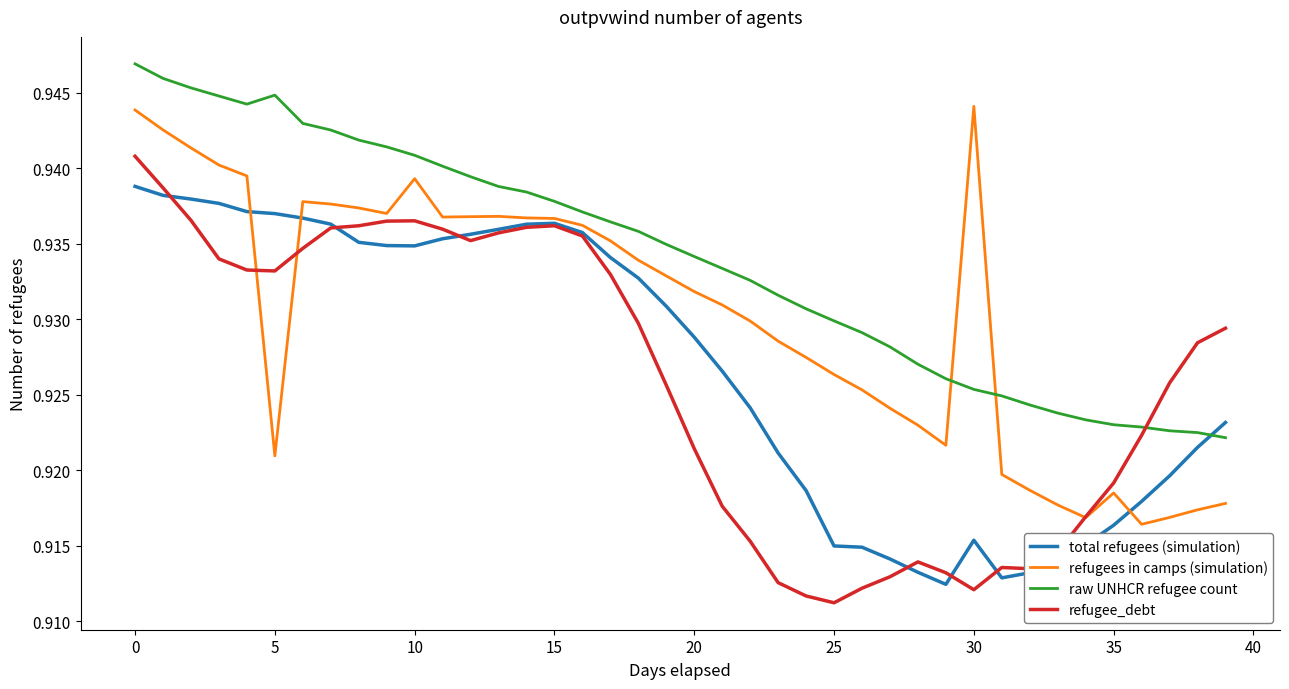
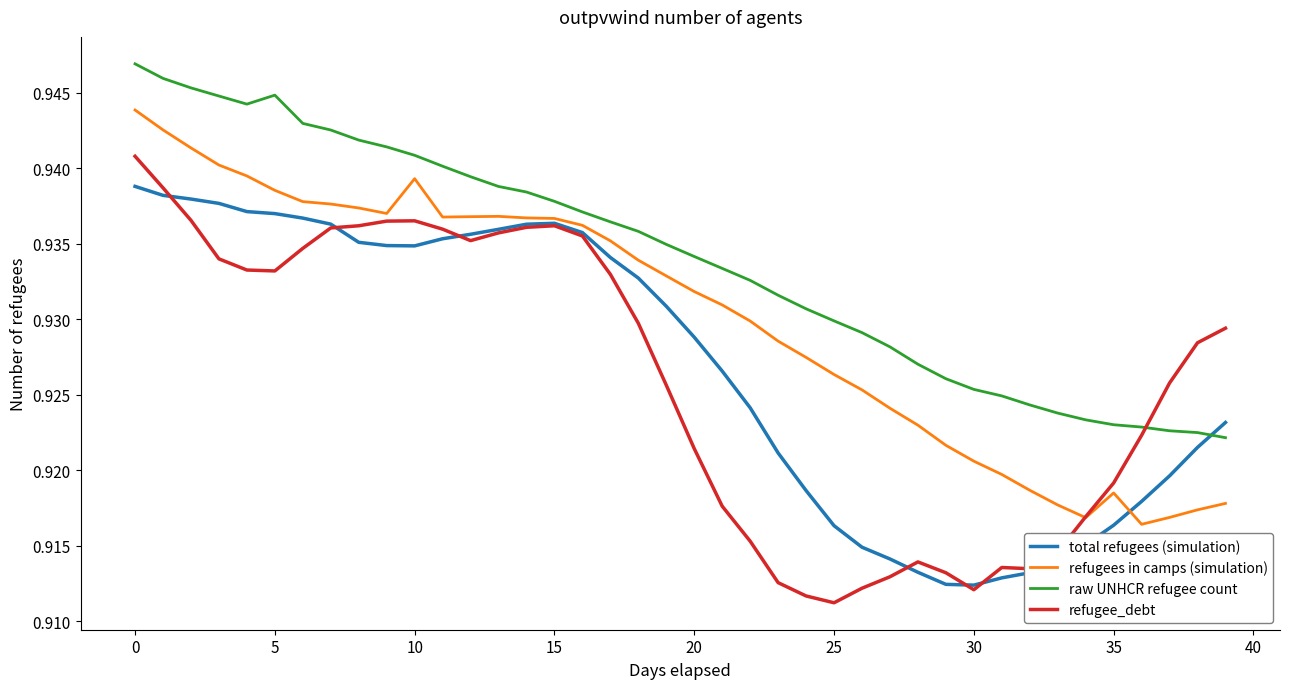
  {
    "total refugees (simulation)": {
      "0": 0.9388,
      "5": 0.9370,
      "10": 0.9349,
      "20": 0.9288,
-     "25": 0.9150,
-     "30": 0.9154,
+     "25": 0.9163,
+     "30": 0.9124,
      "35": 0.9164
    },
    "refugees in camps (simulation)": {
      "0": 0.9438,
-     "5": 0.9210,
+     "5": 0.9385,
      "10": 0.9393,
      "15": 0.9367,
      "20": 0.9318,
      "25": 0.9263,
-     "30": 0.9441,
+     "30": 0.9206,
      "35": 0.9185
    },
    "raw UNHCR refugee count": {
      "0": 0.9469,
      "5": 0.9448,
      "10": 0.9409,
      "15": 0.9378,
      "20": 0.9342,
      "25": 0.9299,
      "30": 0.9254,
      "35": 0.9230
    },
    "refugee_debt": {
      "0": 0.9408,
      "5": 0.9332,
      "10": 0.9365,
      "20": 0.9214,
      "25": 0.9112,
      "30": 0.9121,
      "35": 0.9192
    }
  }
